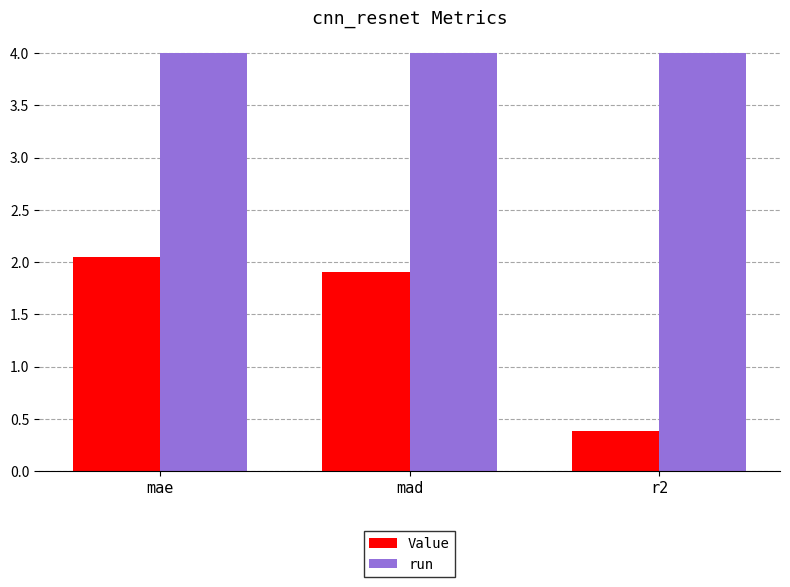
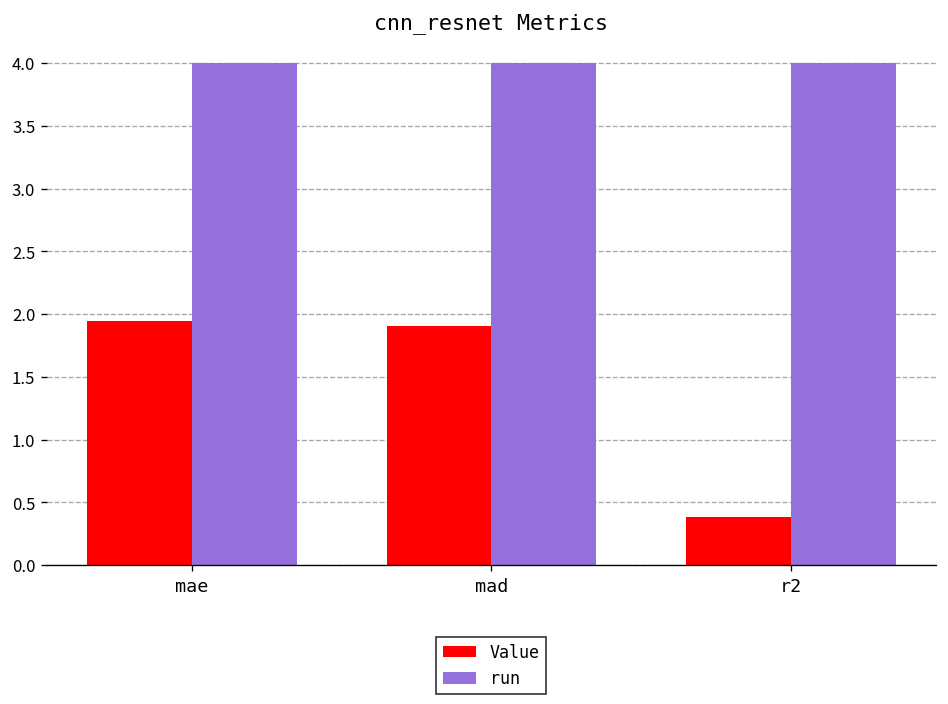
  {
    "Value": {
-     "mae": 2.05,
+     "mae": 1.94,
      "mad": 1.90,
      "r2": 0.38
    },
    "run": {
      "mae": 4.00,
      "mad": 4.00,
      "r2": 4.00
    }
  }
